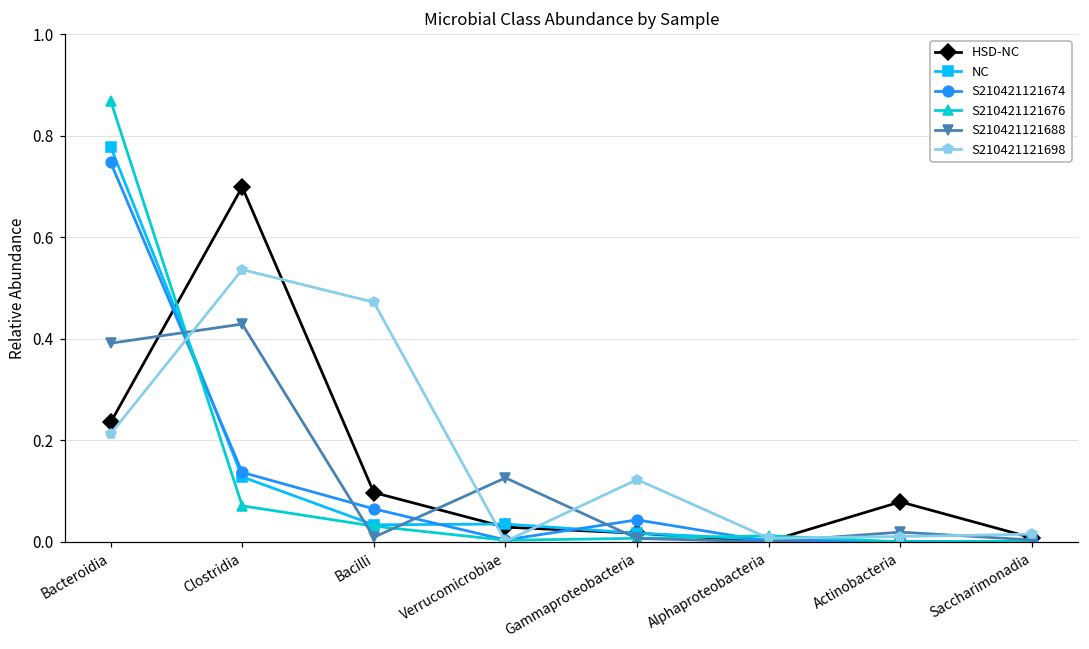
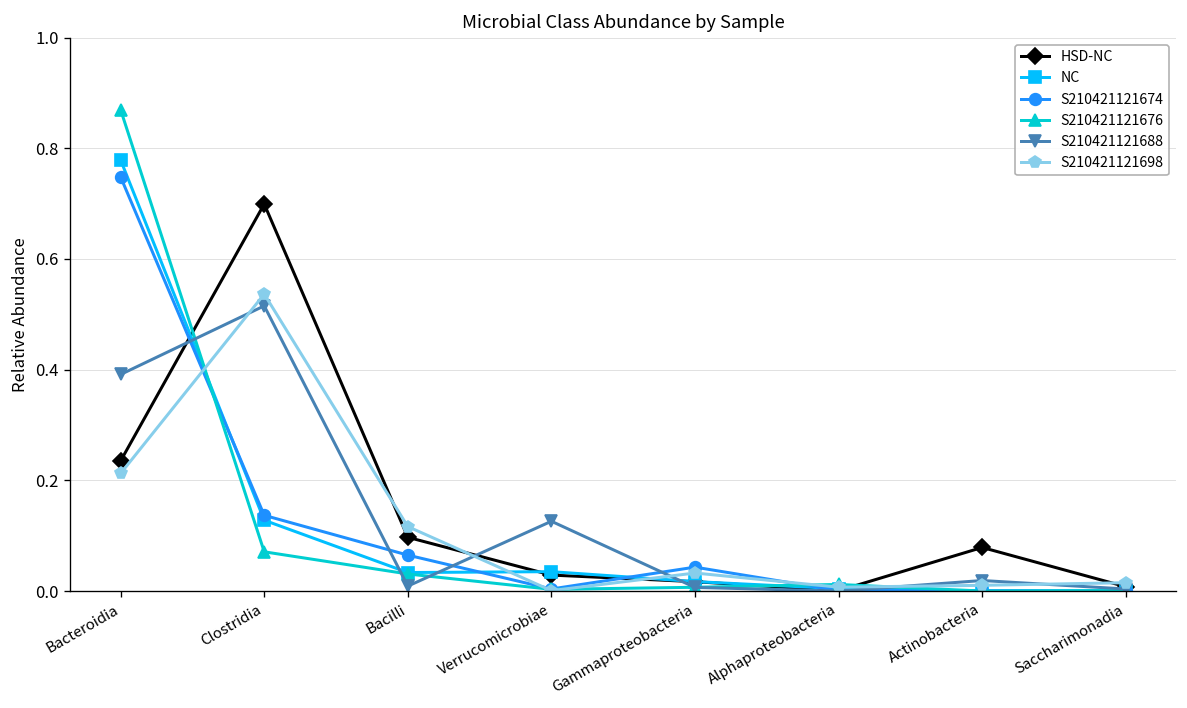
  {
    "HSD-NC": {
      "Bacteroidia": 0.24,
      "Clostridia": 0.70,
      "Bacilli": 0.10,
      "Verrucomicrobiae": 0.03,
      "Actinobacteria": 0.08
    },
    "S210421121688": {
      "Bacteroidia": 0.39,
-     "Clostridia": 0.43,
+     "Clostridia": 0.52,
      "Bacilli": 0.01,
      "Verrucomicrobiae": 0.13,
      "Actinobacteria": 0.02
    },
    "S210421121698": {
      "Bacteroidia": 0.21,
      "Clostridia": 0.54,
-     "Bacilli": 0.47,
-     "Gammaproteobacteria": 0.12,
+     "Bacilli": 0.12,
+     "Gammaproteobacteria": 0.03,
      "Actinobacteria": 0.01,
      "Saccharimonadia": 0.02
    }
  }
